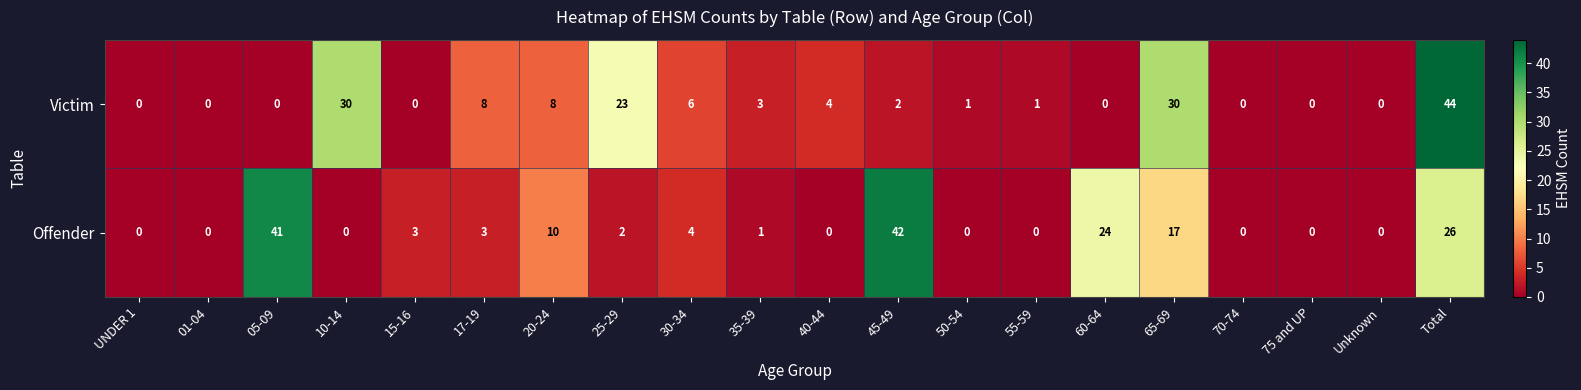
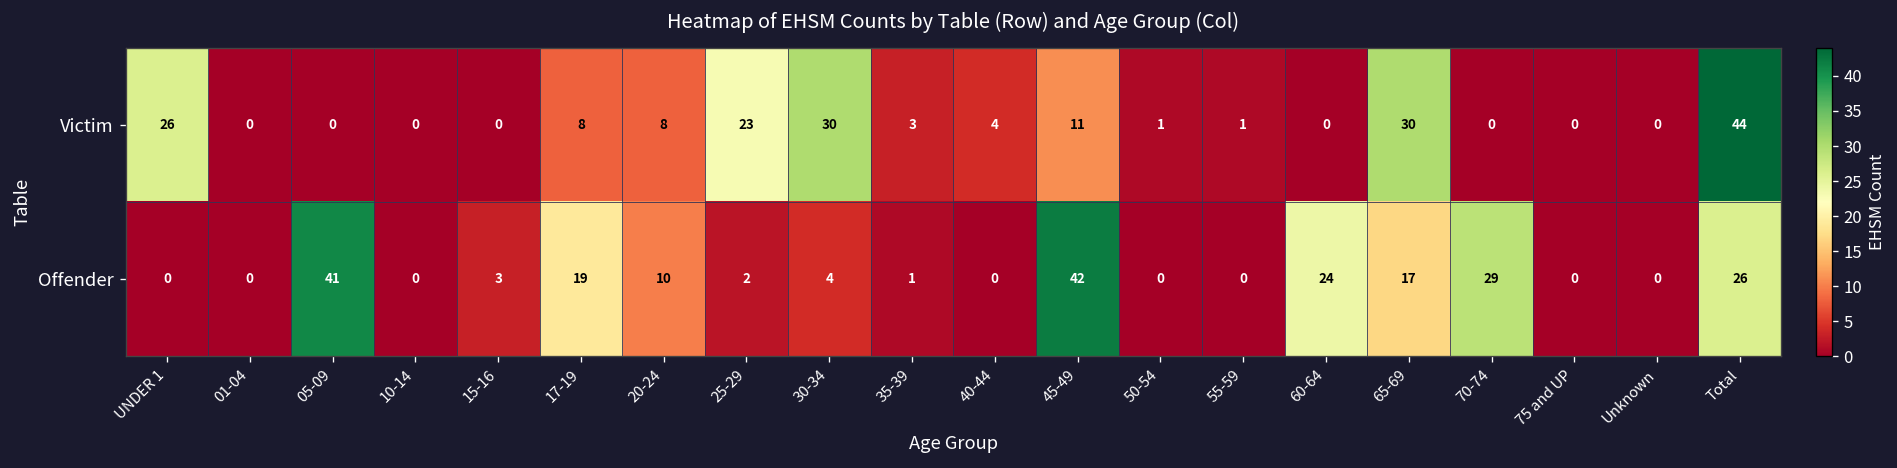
  {
    "Victim": {
-     "UNDER 1": 0,
+     "UNDER 1": 26,
      "01-04": 0,
      "05-09": 0,
-     "10-14": 30,
+     "10-14": 0,
      "15-16": 0,
      "17-19": 8,
      "20-24": 8,
      "25-29": 23,
-     "30-34": 6,
+     "30-34": 30,
      "35-39": 3,
      "40-44": 4,
-     "45-49": 2,
+     "45-49": 11,
      "50-54": 1,
      "55-59": 1,
      "60-64": 0,
      "65-69": 30,
      "70-74": 0,
      "75 and UP": 0,
      "Unknown": 0,
      "Total": 44
    },
    "Offender": {
      "UNDER 1": 0,
      "01-04": 0,
      "05-09": 41,
      "10-14": 0,
      "15-16": 3,
-     "17-19": 3,
+     "17-19": 19,
      "20-24": 10,
      "25-29": 2,
      "30-34": 4,
      "35-39": 1,
      "40-44": 0,
      "45-49": 42,
      "50-54": 0,
      "55-59": 0,
      "60-64": 24,
      "65-69": 17,
-     "70-74": 0,
+     "70-74": 29,
      "75 and UP": 0,
      "Unknown": 0,
      "Total": 26
    }
  }
